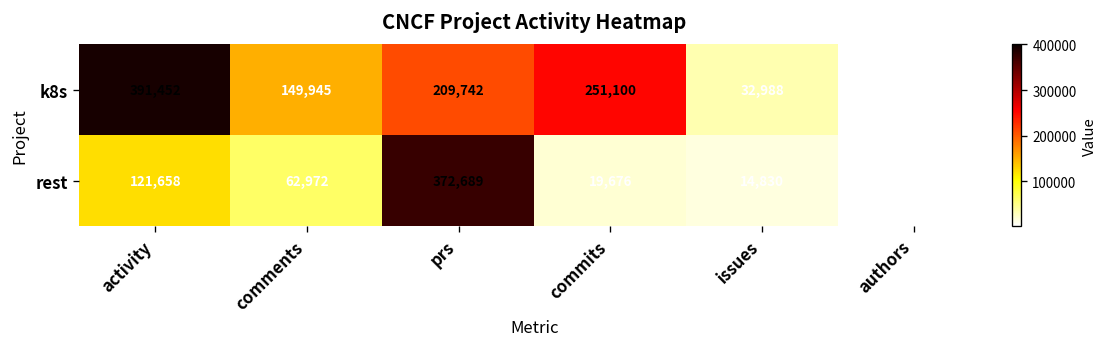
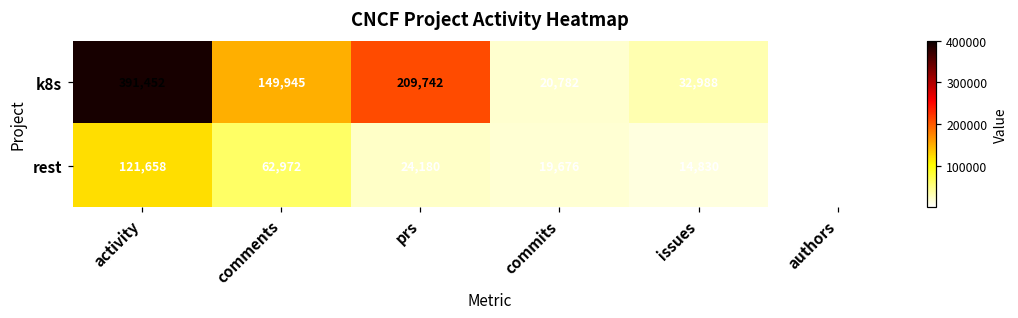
  {
    "k8s": {
      "comments": "149,945",
      "prs": "209,742",
-     "commits": "251,100",
+     "commits": "20,782",
      "issues": "32,988"
    },
    "rest": {
      "activity": "121,658",
      "comments": "62,972",
-     "prs": "372,689"
+     "prs": "24,180"
    }
  }
